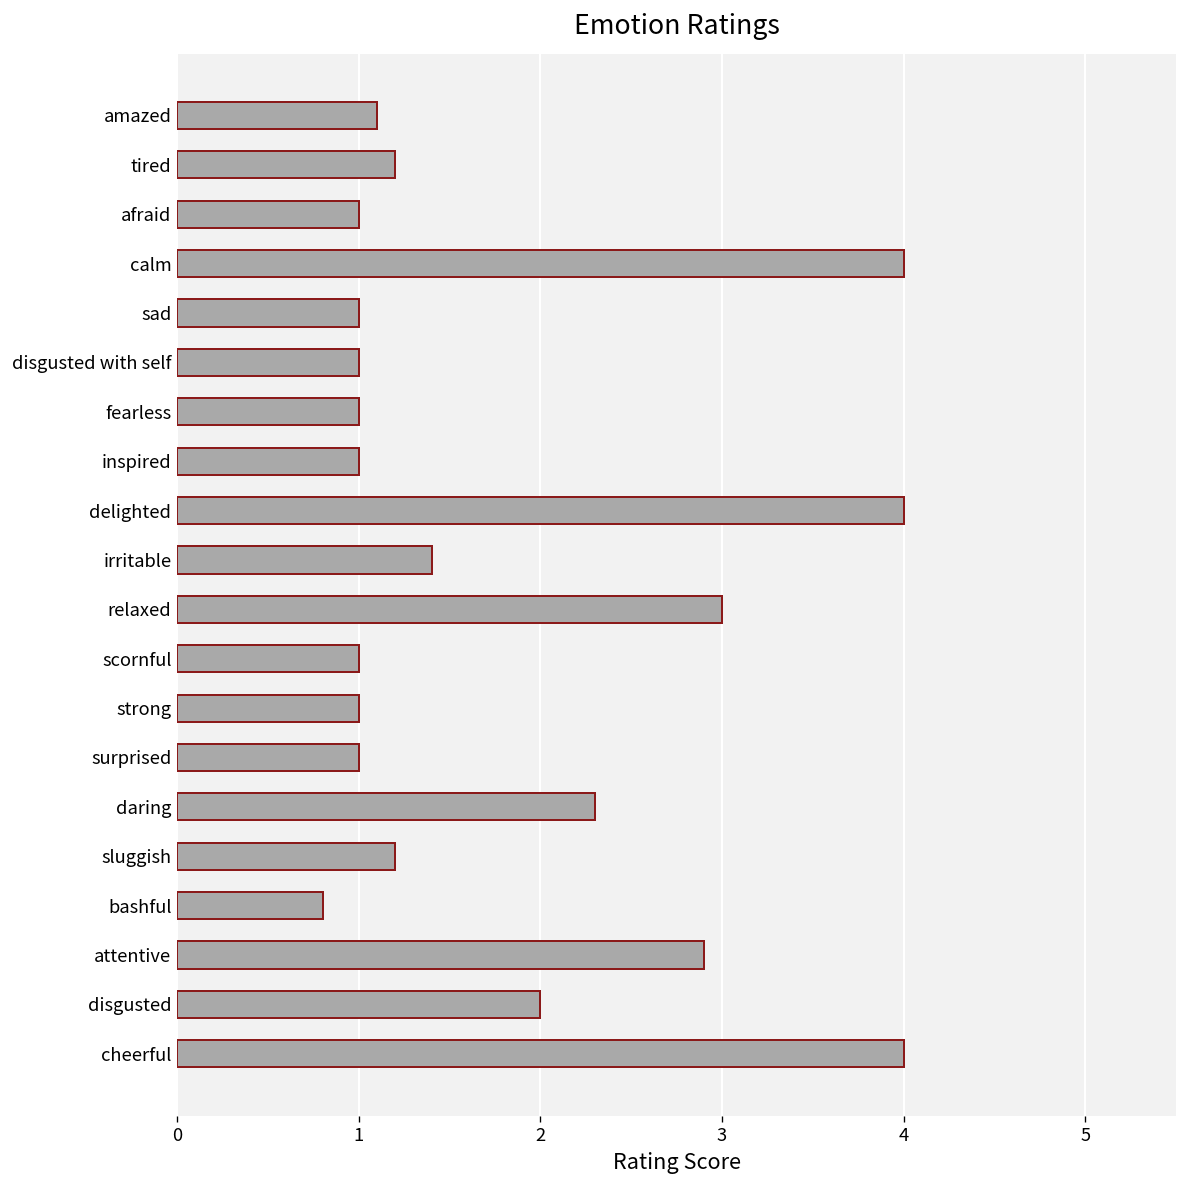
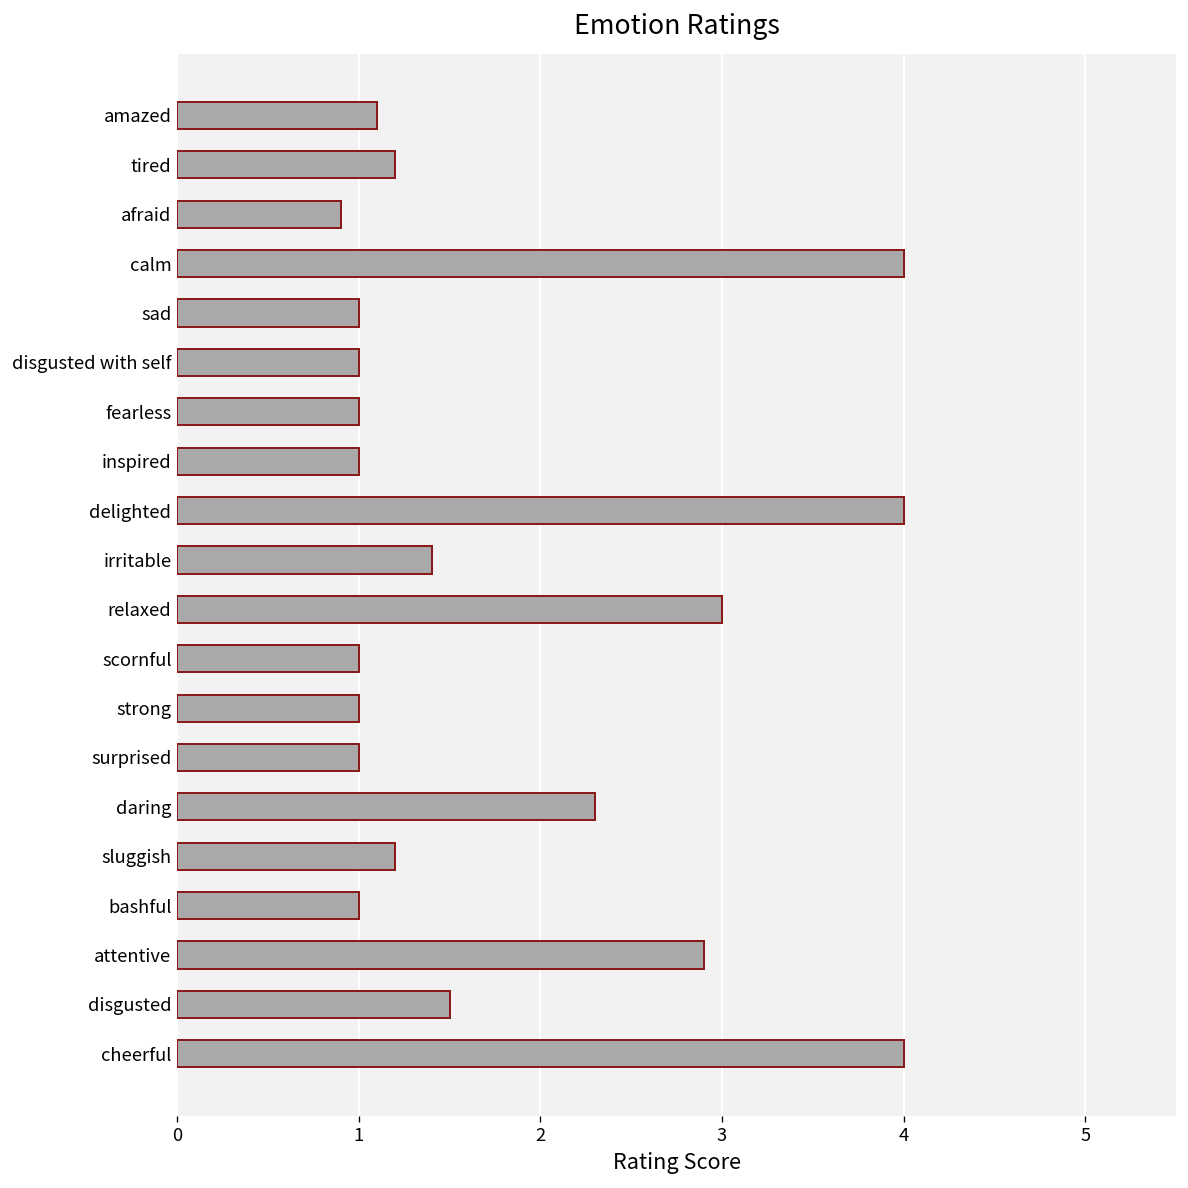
  {
    "amazed": 1.1,
    "tired": 1.2,
-   "afraid": 1.0,
+   "afraid": 0.9,
    "calm": 4.0,
    "sad": 1.0,
    "disgusted with self": 1.0,
    "fearless": 1.0,
    "inspired": 1.0,
    "delighted": 4.0,
    "irritable": 1.4,
    "relaxed": 3.0,
    "scornful": 1.0,
    "strong": 1.0,
    "surprised": 1.0,
    "daring": 2.3,
    "sluggish": 1.2,
-   "bashful": 0.8,
+   "bashful": 1.0,
    "attentive": 2.9,
-   "disgusted": 2.0,
+   "disgusted": 1.5,
    "cheerful": 4.0
  }
